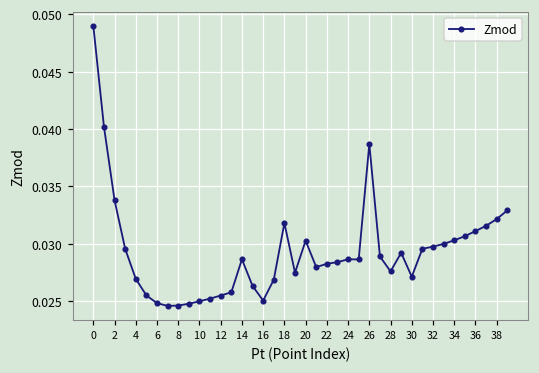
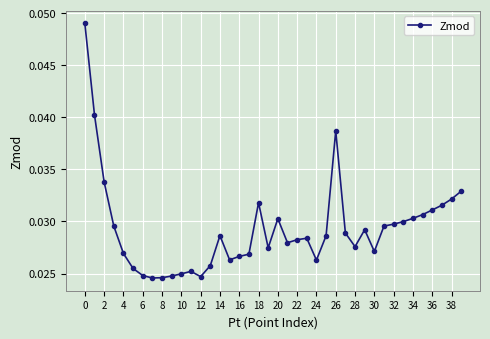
  {
    "0": 0.0490,
    "2": 0.0338,
    "4": 0.0269,
    "6": 0.0248,
    "8": 0.0246,
    "10": 0.0250,
-   "12": 0.0255,
+   "12": 0.0247,
    "14": 0.0286,
-   "16": 0.0250,
+   "16": 0.0266,
    "18": 0.0318,
    "20": 0.0303,
    "22": 0.0282,
-   "24": 0.0286,
+   "24": 0.0263,
    "26": 0.0387,
    "28": 0.0276,
    "30": 0.0271,
    "32": 0.0297,
    "34": 0.0303,
    "36": 0.0311,
    "38": 0.0321
  }
